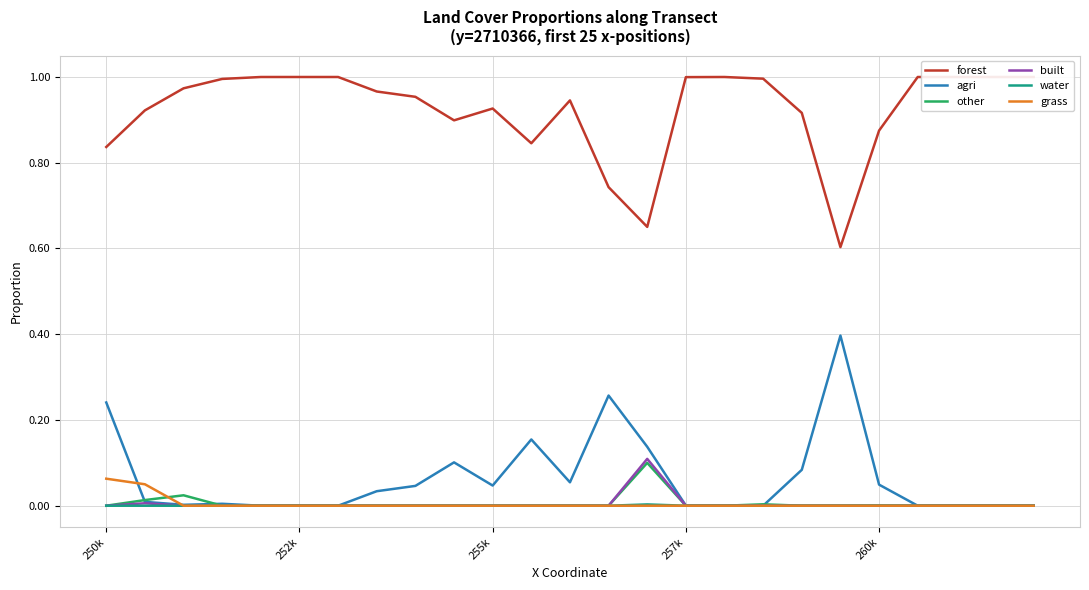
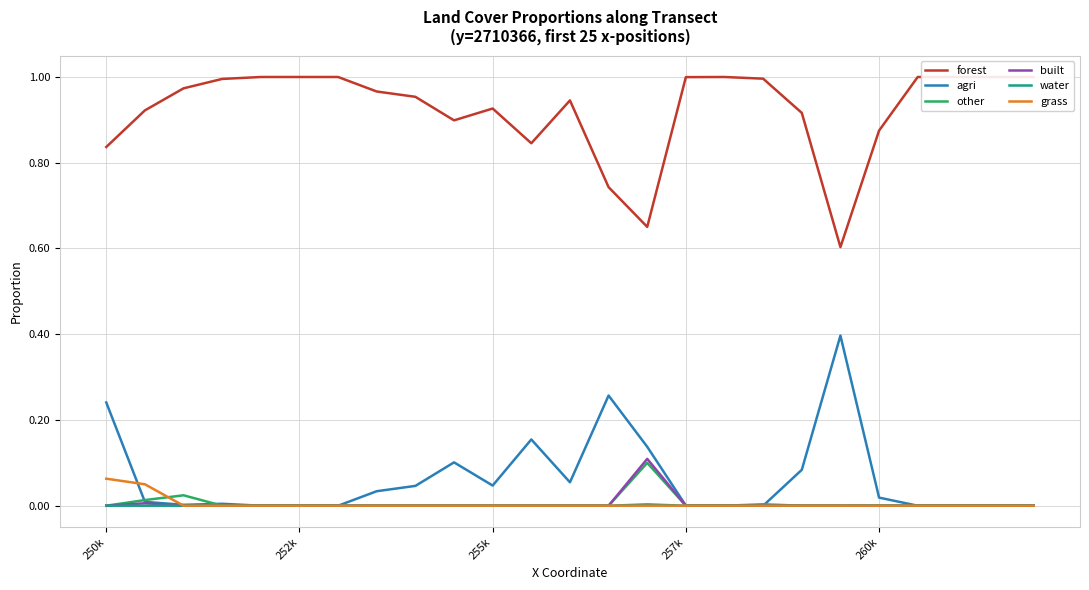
  {
    "forest": {
      "250k": 0.84,
      "252k": 1.00,
      "255k": 0.93,
      "257k": 1.00,
      "260k": 0.88
    },
    "agri": {
      "250k": 0.24,
      "255k": 0.05,
-     "260k": 0.05
+     "260k": 0.02
    },
    "grass": {
      "250k": 0.06
    }
  }
